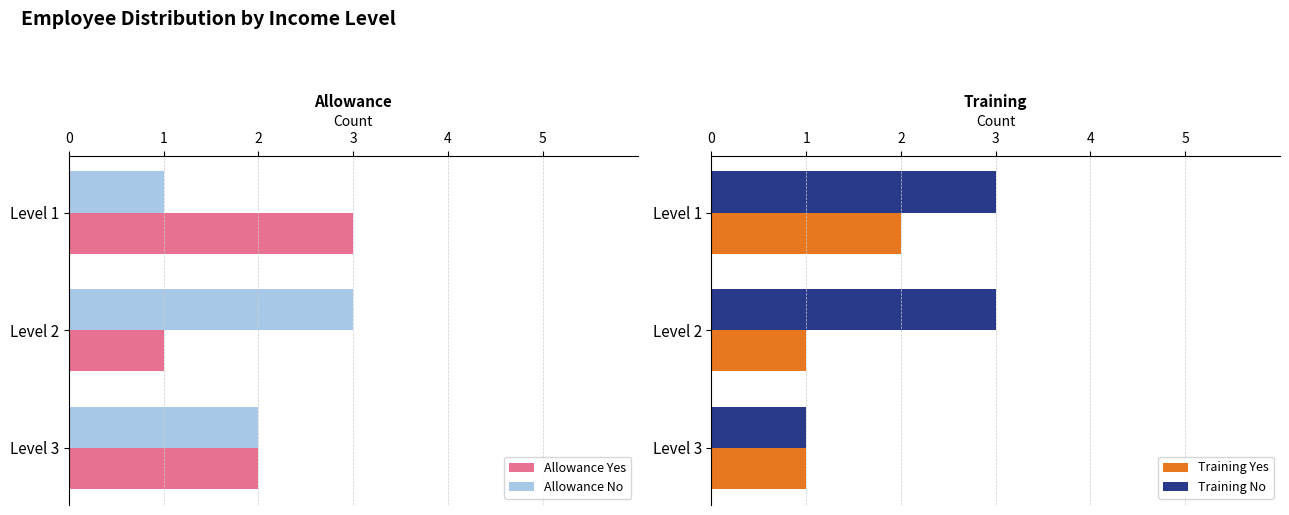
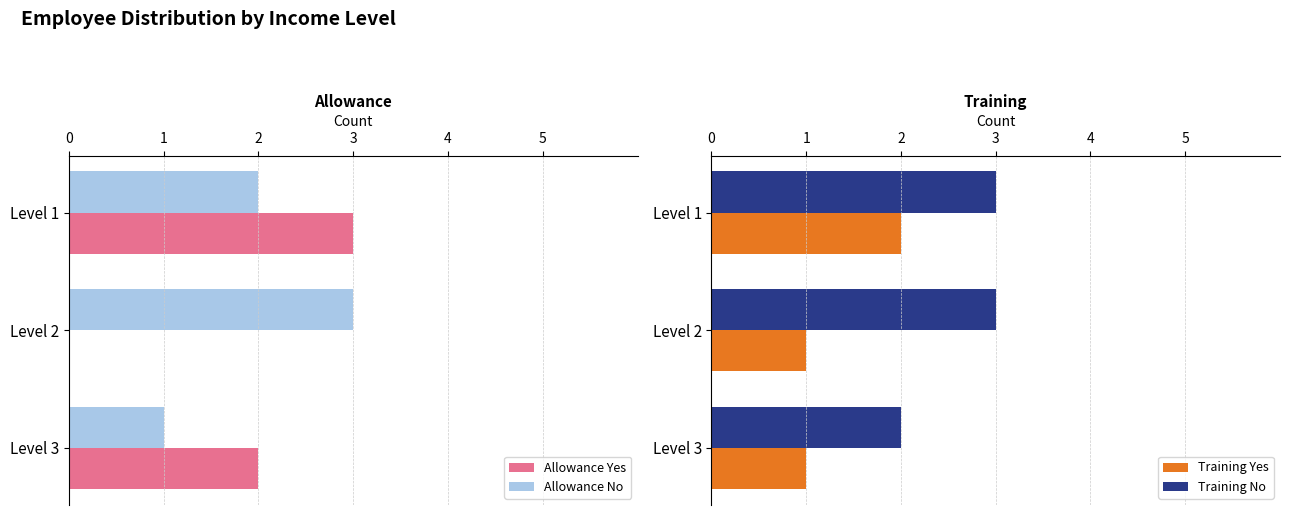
  {
    "Allowance": {
      "Allowance Yes": {
        "Level 1": 3,
-       "Level 2": 1,
+       "Level 2": 0,
        "Level 3": 2
      },
      "Allowance No": {
-       "Level 1": 1,
+       "Level 1": 2,
        "Level 2": 3,
-       "Level 3": 2
+       "Level 3": 1
      }
    },
    "Training": {
      "Training Yes": {
        "Level 1": 2,
        "Level 2": 1,
        "Level 3": 1
      },
      "Training No": {
        "Level 1": 3,
        "Level 2": 3,
-       "Level 3": 1
+       "Level 3": 2
      }
    }
  }
